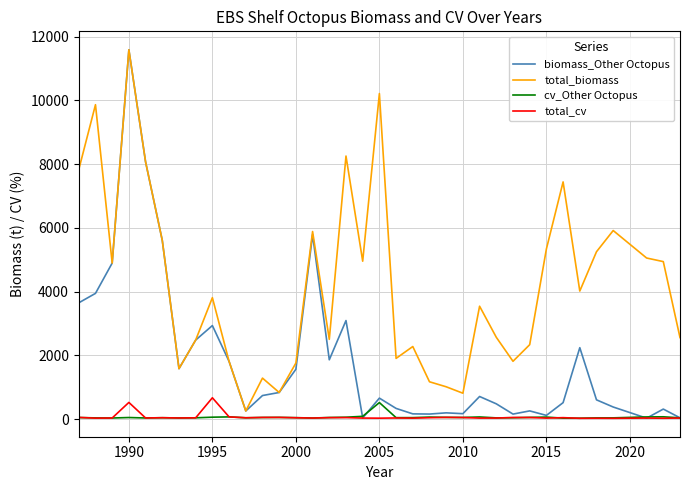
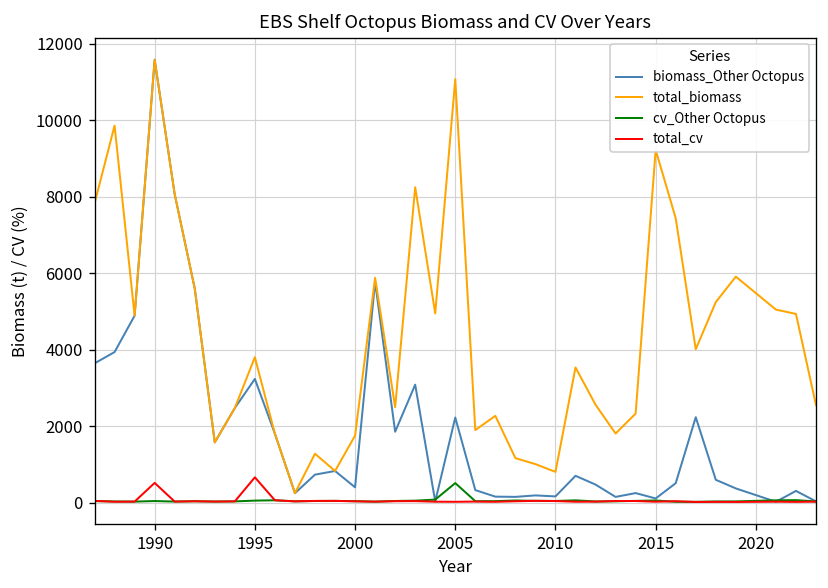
  {
    "biomass_Other Octopus": {
-     "1995": 2900,
-     "2000": 1600,
-     "2005": 700,
+     "1995": 3200,
+     "2000": 400,
+     "2005": 2200,
      "2010": 200
    },
    "total_biomass": {
      "1995": 3800,
      "2000": 1800,
-     "2005": 10200,
+     "2005": 11100,
      "2010": 800,
-     "2015": 5300
+     "2015": 9200
    },
    "cv_Other Octopus": {
      "1990": 0,
      "1995": 100,
      "2005": 500
    },
    "total_cv": {
      "1990": 500,
      "1995": 700,
      "2005": 0
    }
  }
